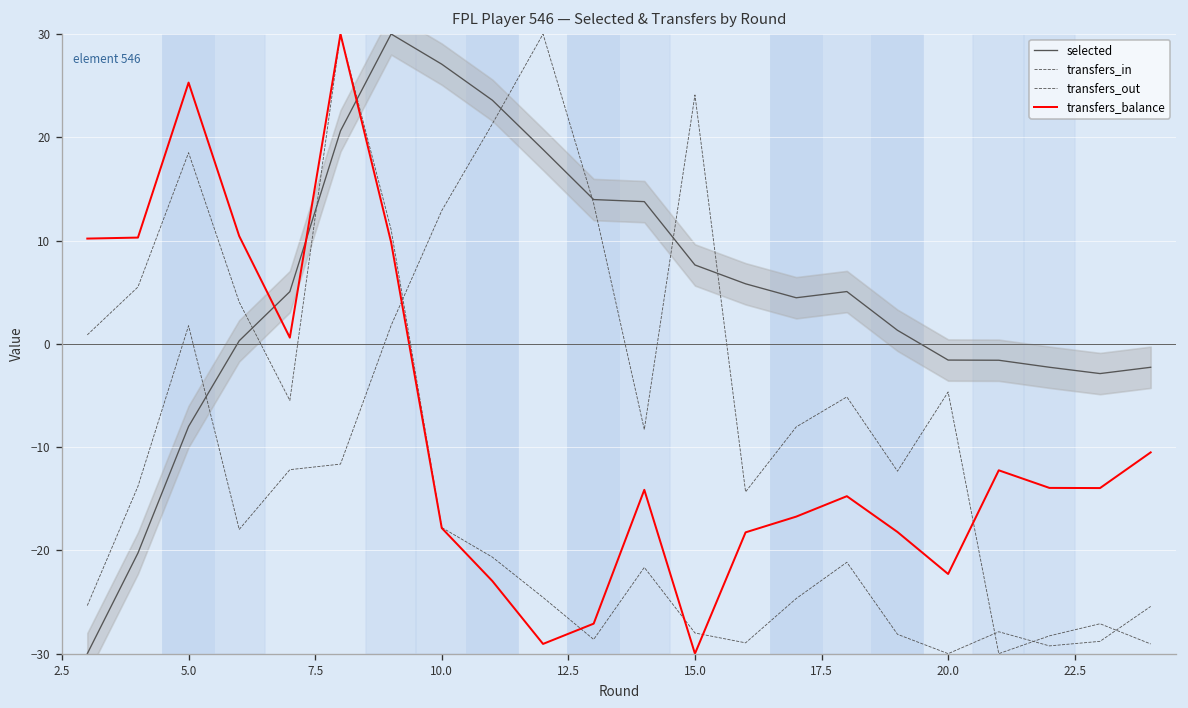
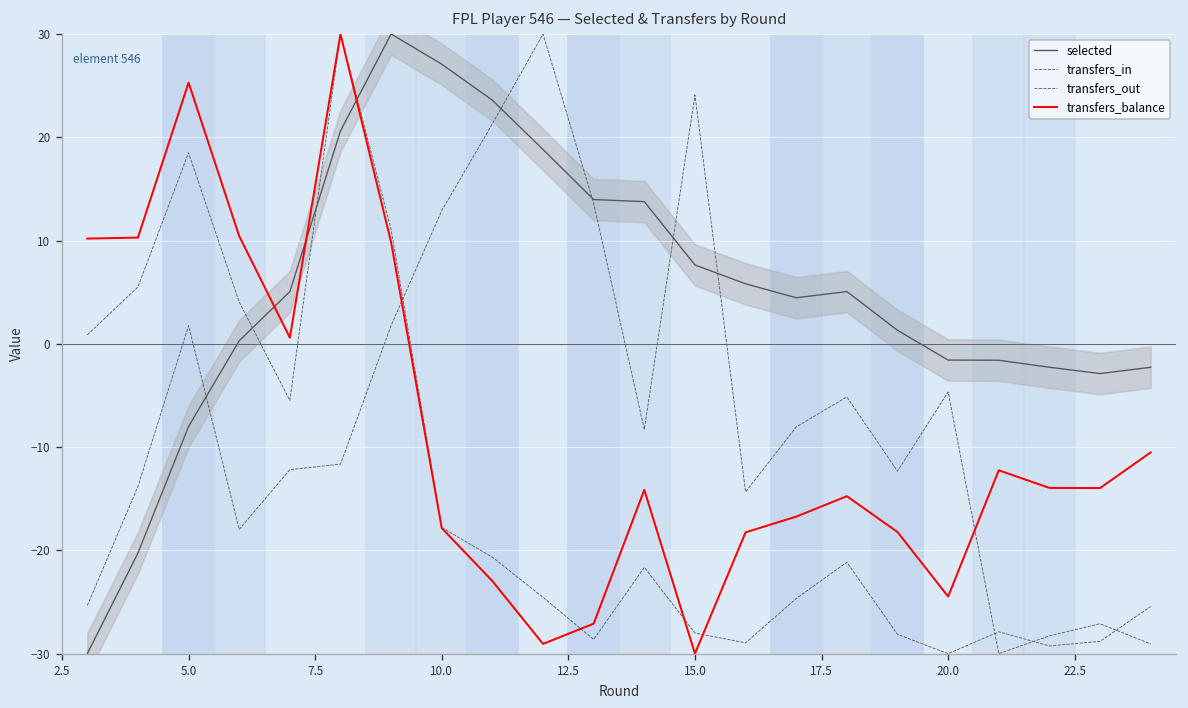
  {
    "transfers_balance": {
      "5.0": 25,
      "15.0": -30,
-     "20.0": -22
+     "20.0": -24
    }
  }
